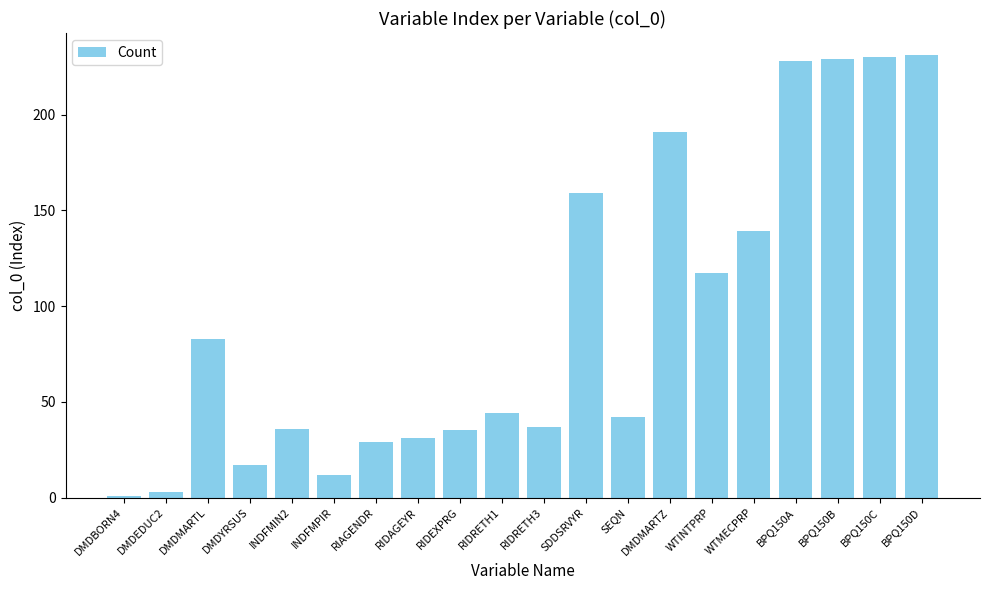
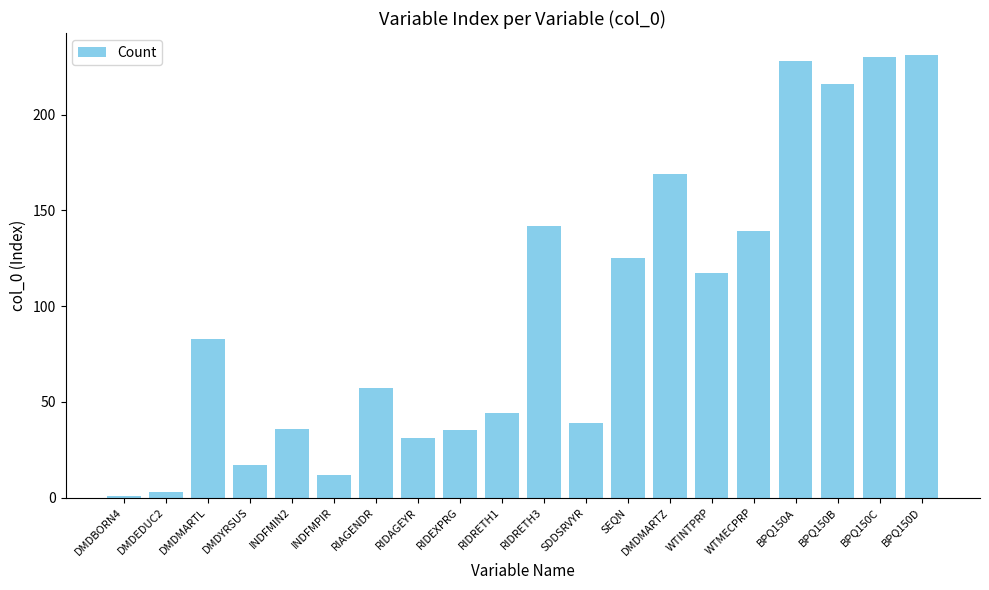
  {
    "DMDEDUC2": 3,
    "DMDMARTL": 83,
    "DMDYRSUS": 17,
    "INDFMIN2": 36,
    "INDFMPIR": 12,
-   "RIAGENDR": 29,
+   "RIAGENDR": 57,
    "RIDAGEYR": 31,
    "RIDEXPRG": 35,
    "RIDRETH1": 44,
-   "RIDRETH3": 37,
-   "SDDSRVYR": 159,
-   "SEQN": 42,
-   "DMDMARTZ": 191,
+   "RIDRETH3": 142,
+   "SDDSRVYR": 39,
+   "SEQN": 125,
+   "DMDMARTZ": 169,
    "WTINTPRP": 117,
    "WTMECPRP": 139,
    "BPQ150A": 228,
-   "BPQ150B": 229,
+   "BPQ150B": 216,
    "BPQ150C": 230,
    "BPQ150D": 231
  }
